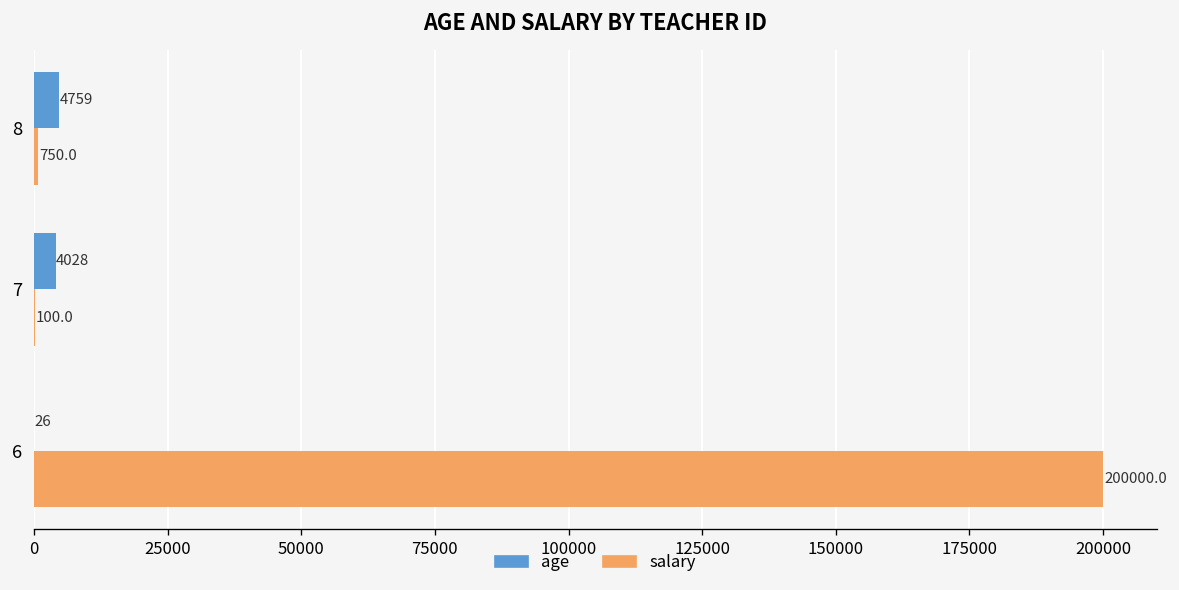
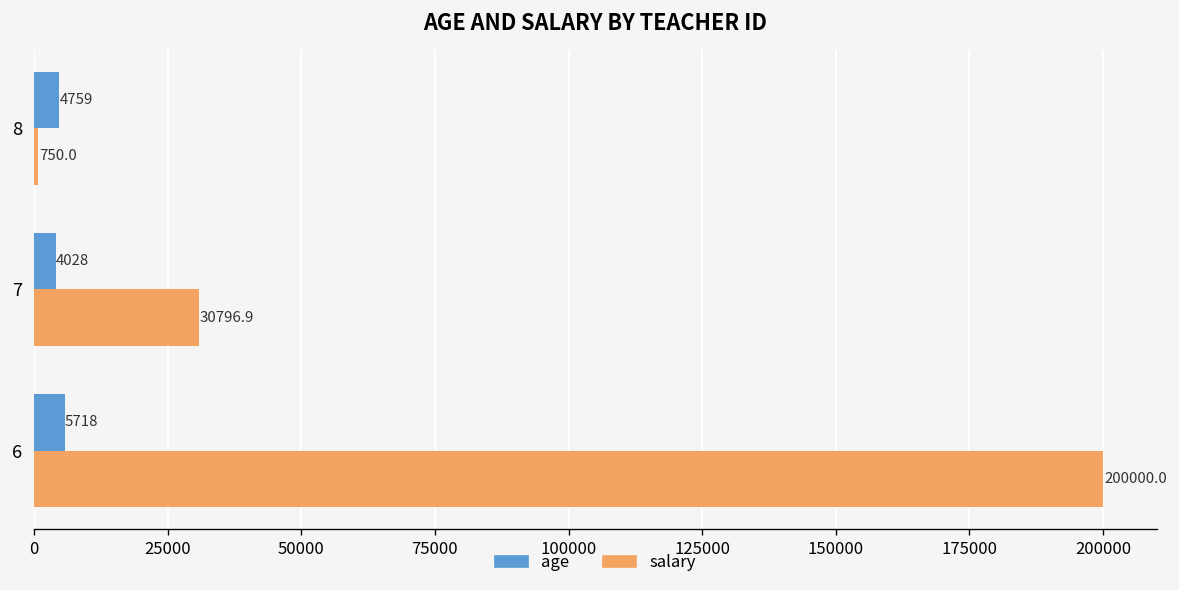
  {
    "age": {
      "8": 4759,
      "7": 4028,
-     "6": 26
+     "6": 5718
    },
    "salary": {
      "8": 750.0,
-     "7": 100.0,
+     "7": 30796.9,
      "6": 200000.0
    }
  }
